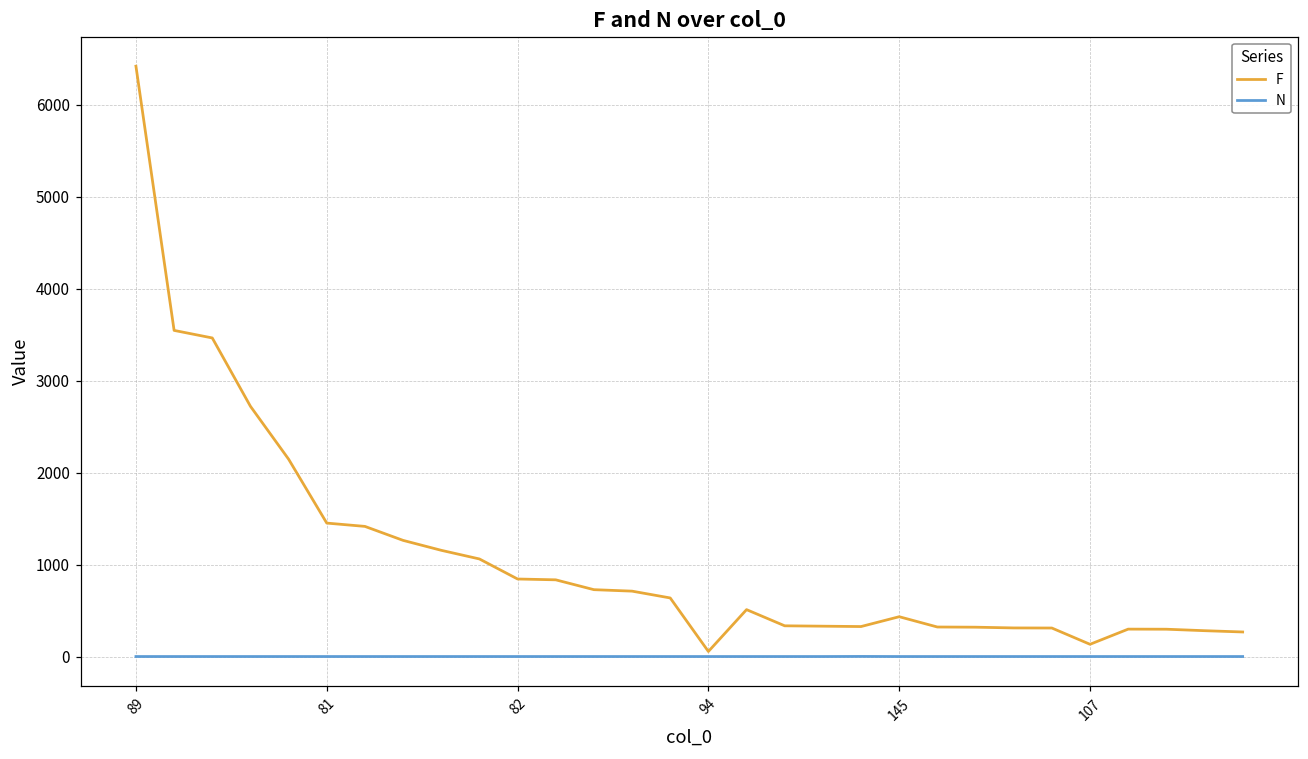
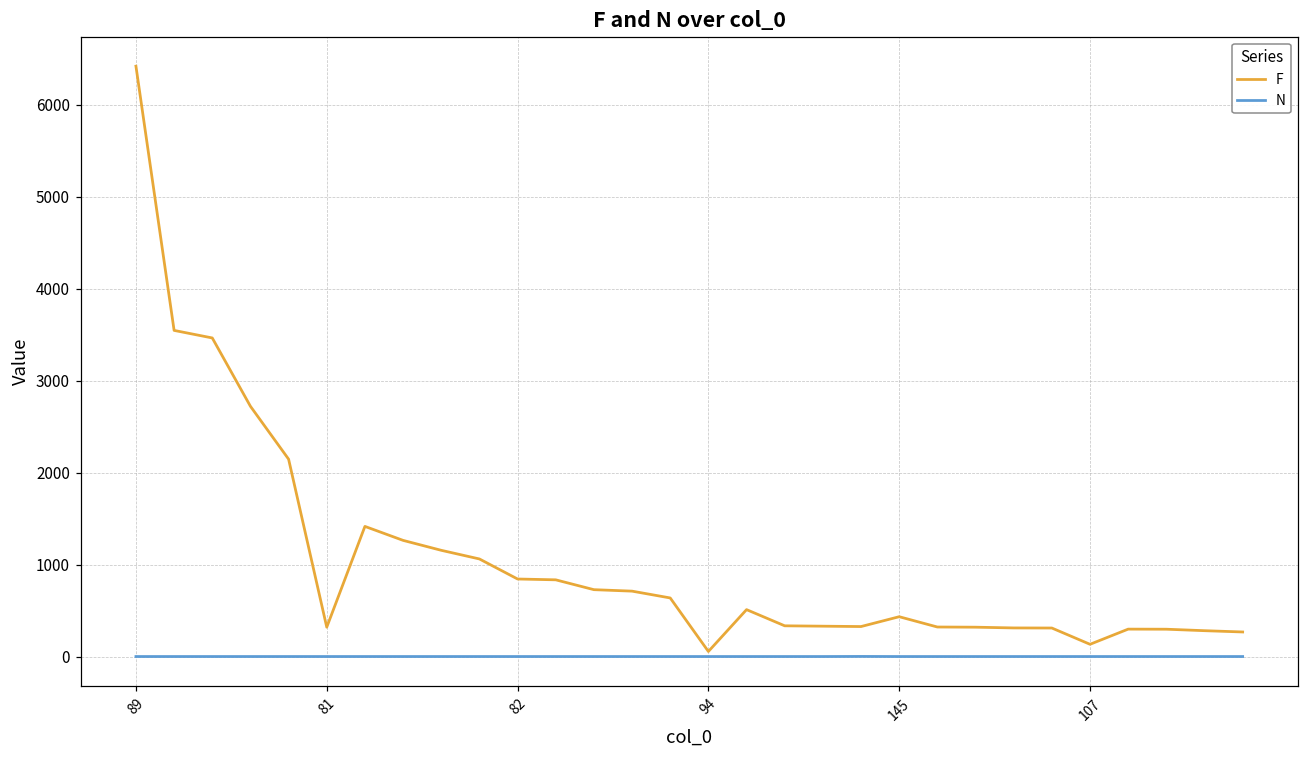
  {
    "F": {
      "89": 6400,
-     "81": 1500,
+     "81": 300,
      "82": 800,
      "94": 100,
      "145": 400,
      "107": 100
    },
    "N": {
      "89": 0,
      "81": 0,
      "82": 0,
      "94": 0,
      "145": 0,
      "107": 0
    }
  }
